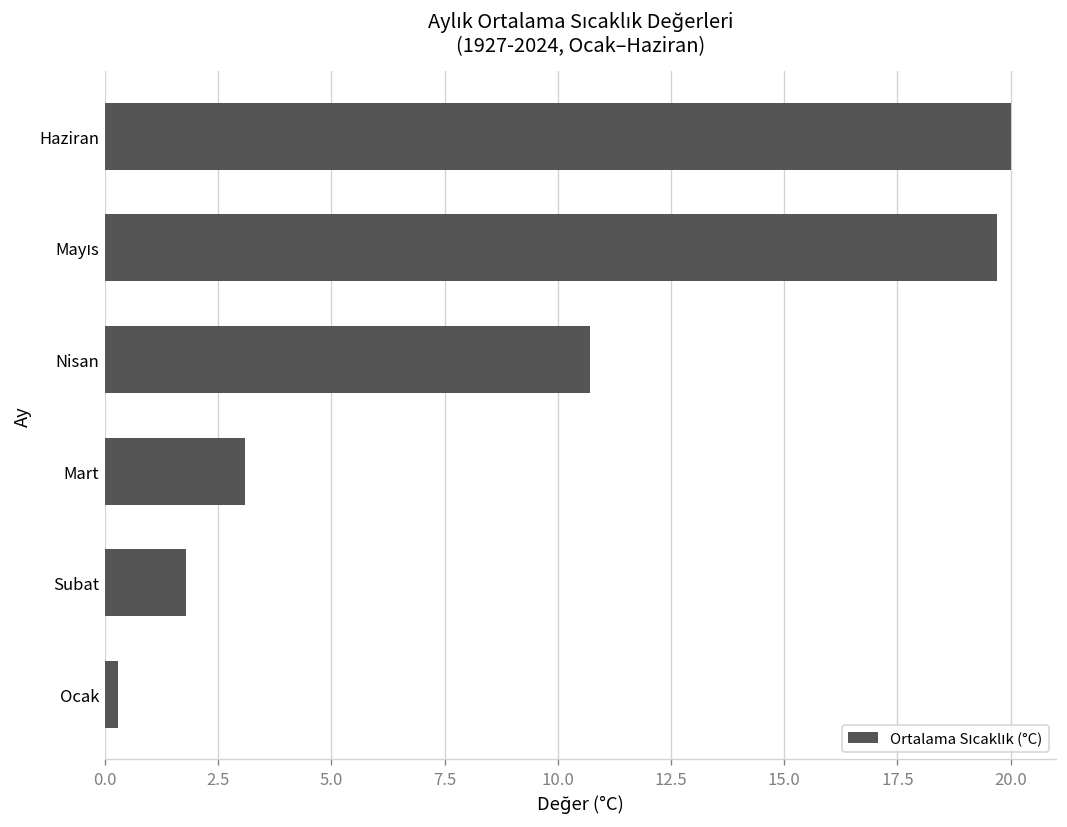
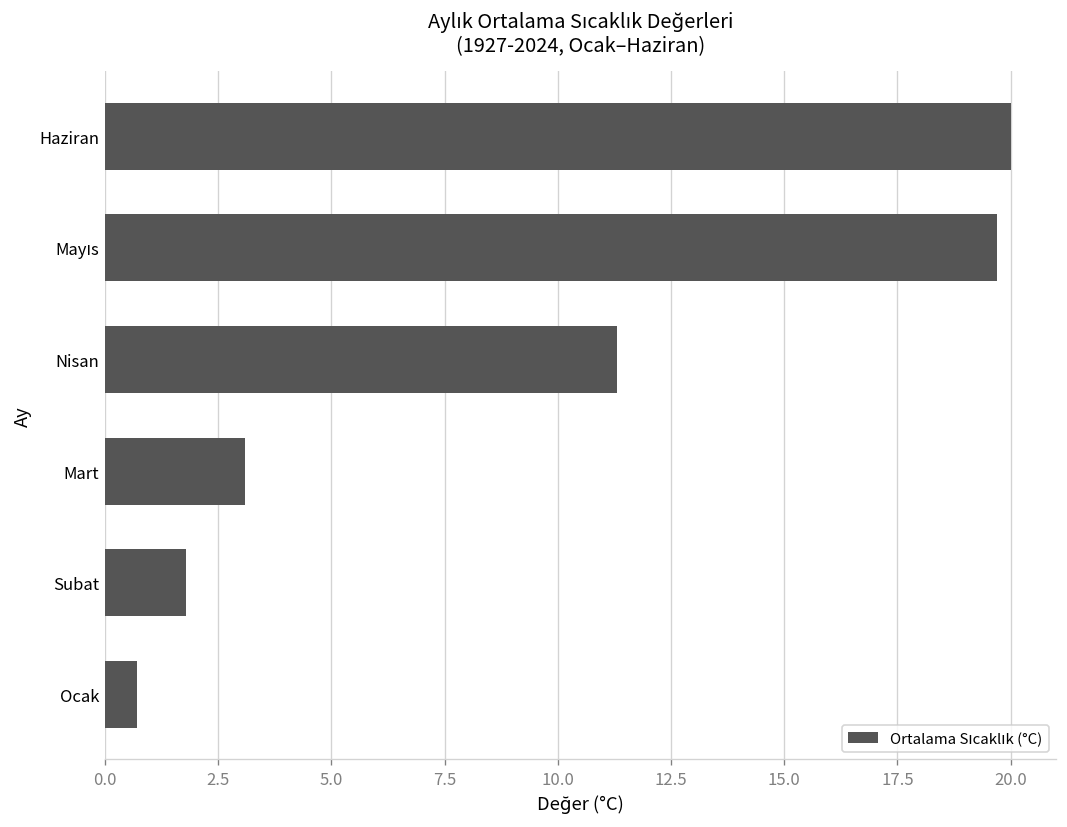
  {
    "Haziran": 20.0,
    "Mayıs": 19.7,
-   "Nisan": 10.7,
+   "Nisan": 11.3,
    "Mart": 3.1,
    "Subat": 1.8,
-   "Ocak": 0.3
+   "Ocak": 0.7
  }
